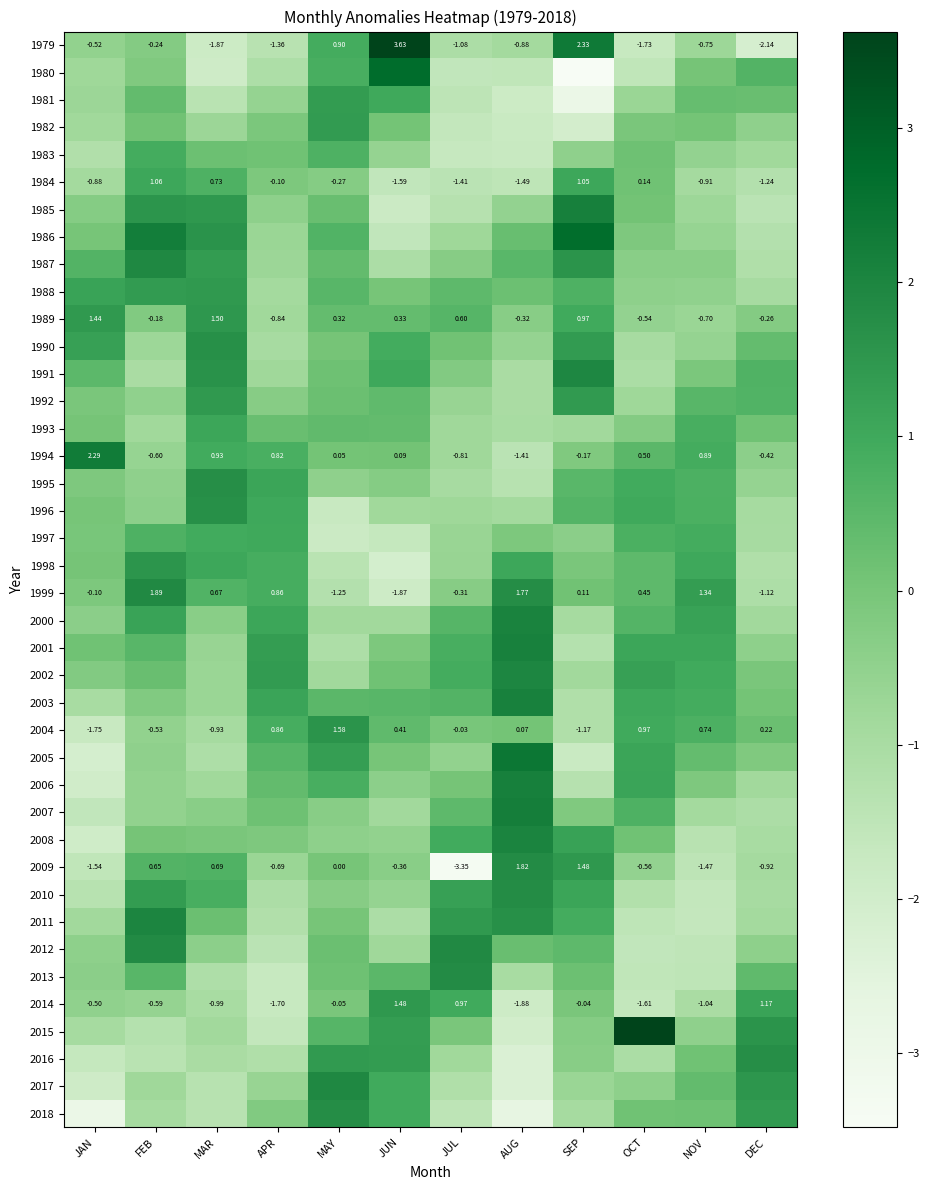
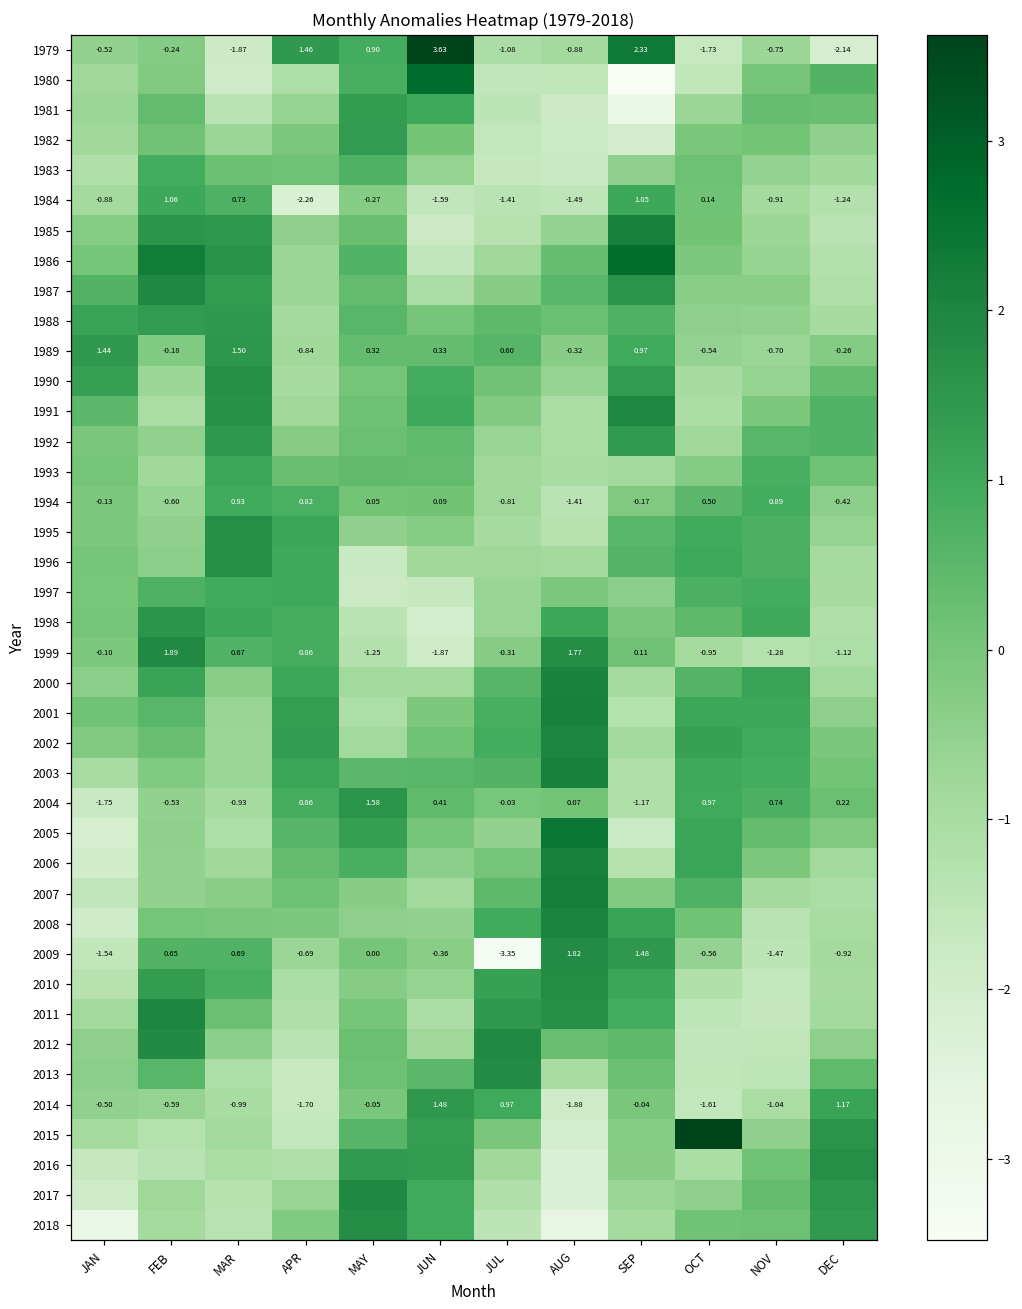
  {
    "1979": {
      "JAN": -0.52,
      "FEB": -0.24,
      "MAR": -1.87,
-     "APR": -1.36,
+     "APR": 1.46,
      "MAY": 0.90,
      "JUN": 3.63,
      "JUL": -1.08,
      "AUG": -0.88,
      "SEP": 2.33,
      "OCT": -1.73,
      "NOV": -0.75,
      "DEC": -2.14
    },
    "1984": {
      "JAN": -0.88,
      "FEB": 1.06,
      "MAR": 0.73,
-     "APR": -0.10,
+     "APR": -2.26,
      "MAY": -0.27,
      "JUN": -1.59,
      "JUL": -1.41,
      "AUG": -1.49,
      "SEP": 1.05,
      "OCT": 0.14,
      "NOV": -0.91,
      "DEC": -1.24
    },
    "1989": {
      "JAN": 1.44,
      "FEB": -0.18,
      "MAR": 1.50,
      "APR": -0.84,
      "MAY": 0.32,
      "JUN": 0.33,
      "JUL": 0.60,
      "AUG": -0.32,
      "SEP": 0.97,
      "OCT": -0.54,
      "NOV": -0.70,
      "DEC": -0.26
    },
    "1994": {
-     "JAN": 2.29,
+     "JAN": -0.13,
      "FEB": -0.60,
      "MAR": 0.93,
      "APR": 0.82,
      "MAY": 0.05,
      "JUN": 0.09,
      "JUL": -0.81,
      "AUG": -1.41,
      "SEP": -0.17,
      "OCT": 0.50,
      "NOV": 0.89,
      "DEC": -0.42
    },
    "1999": {
      "JAN": -0.10,
      "FEB": 1.89,
      "MAR": 0.67,
      "APR": 0.86,
      "MAY": -1.25,
      "JUN": -1.87,
      "JUL": -0.31,
      "AUG": 1.77,
      "SEP": 0.11,
-     "OCT": 0.45,
-     "NOV": 1.34,
+     "OCT": -0.95,
+     "NOV": -1.28,
      "DEC": -1.12
    },
    "2004": {
      "JAN": -1.75,
      "FEB": -0.53,
      "MAR": -0.93,
      "APR": 0.86,
      "MAY": 1.58,
      "JUN": 0.41,
      "JUL": -0.03,
      "AUG": 0.07,
      "SEP": -1.17,
      "OCT": 0.97,
      "NOV": 0.74,
      "DEC": 0.22
    },
    "2009": {
      "JAN": -1.54,
      "FEB": 0.65,
      "MAR": 0.69,
      "APR": -0.69,
      "MAY": 0.00,
      "JUN": -0.36,
      "JUL": -3.35,
      "AUG": 1.82,
      "SEP": 1.48,
      "OCT": -0.56,
      "NOV": -1.47,
      "DEC": -0.92
    },
    "2014": {
      "JAN": -0.50,
      "FEB": -0.59,
      "MAR": -0.99,
      "APR": -1.70,
      "MAY": -0.05,
      "JUN": 1.48,
      "JUL": 0.97,
      "AUG": -1.88,
      "SEP": -0.04,
      "OCT": -1.61,
      "NOV": -1.04,
      "DEC": 1.17
    }
  }
